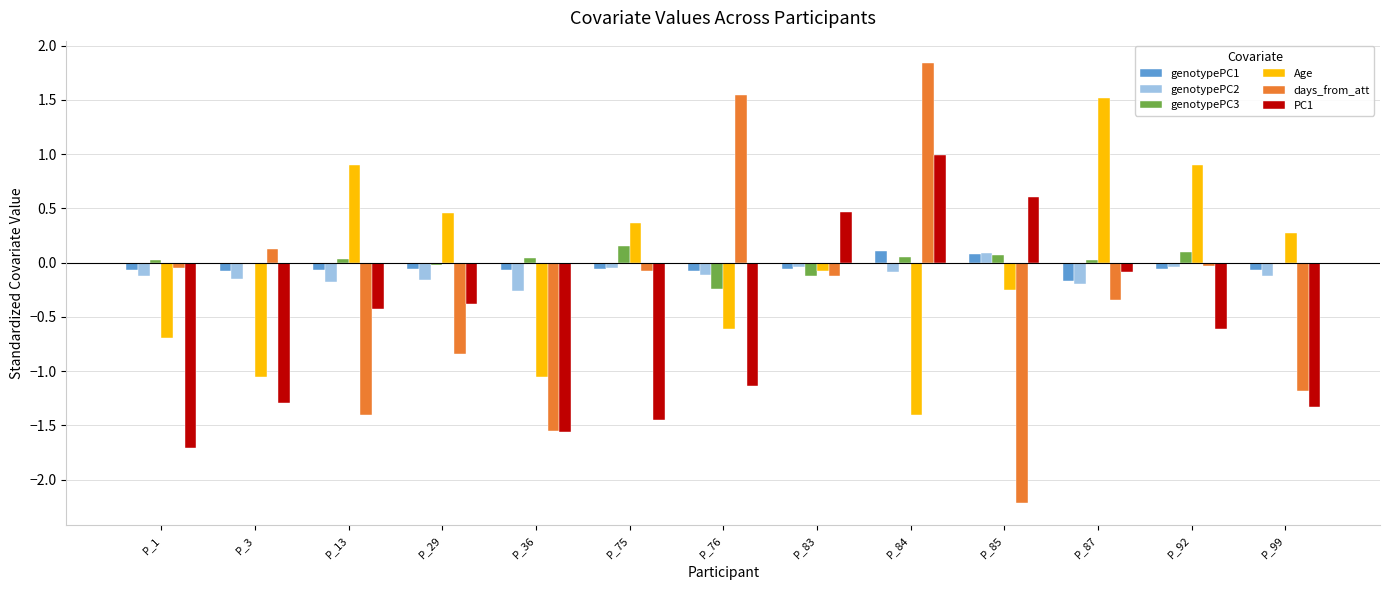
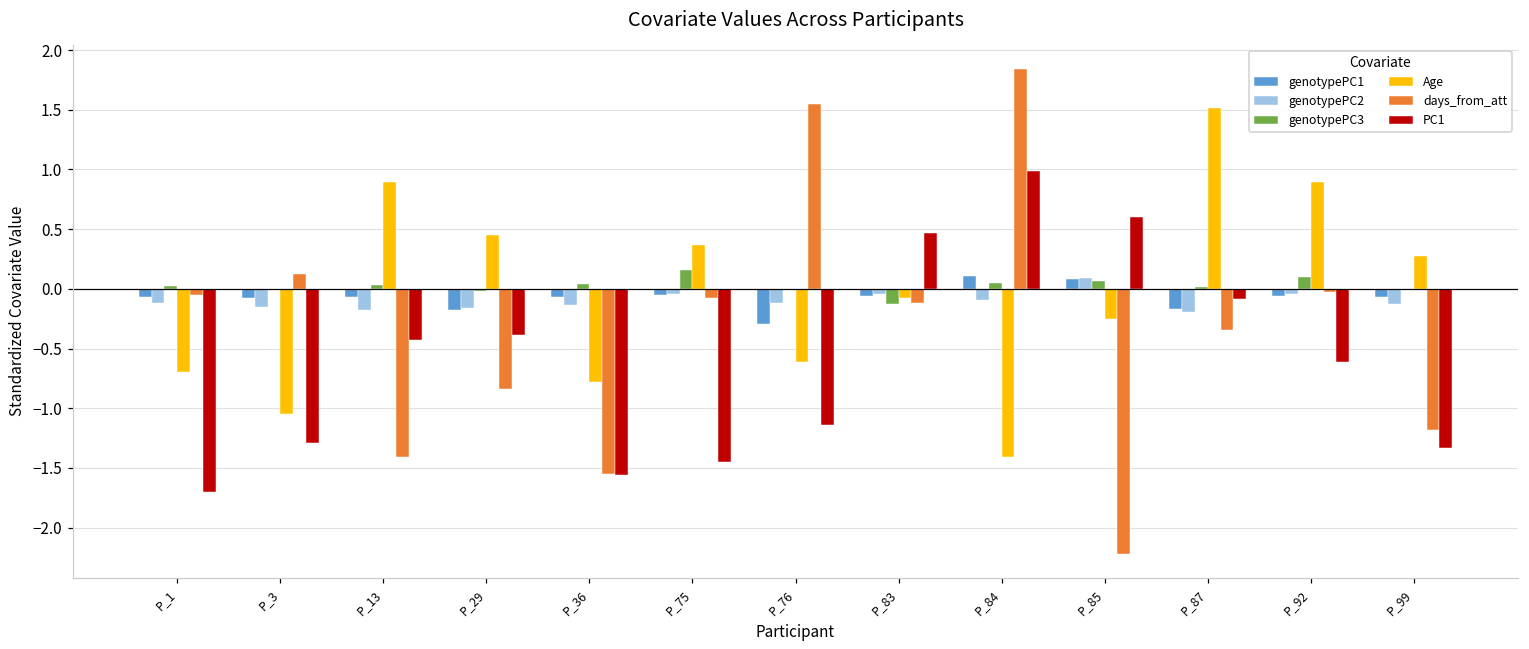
  {
    "genotypePC1": {
      "P_1": -0.07,
      "P_3": -0.07,
      "P_13": -0.06,
-     "P_29": -0.06,
+     "P_29": -0.18,
      "P_36": -0.07,
      "P_75": -0.06,
-     "P_76": -0.07,
+     "P_76": -0.30,
      "P_83": -0.06,
      "P_84": 0.11,
      "P_85": 0.08,
      "P_87": -0.17,
      "P_92": -0.06,
      "P_99": -0.06
    },
    "genotypePC2": {
      "P_1": -0.12,
      "P_3": -0.15,
      "P_13": -0.18,
      "P_29": -0.16,
-     "P_36": -0.26,
+     "P_36": -0.13,
      "P_75": -0.05,
      "P_76": -0.12,
      "P_83": -0.04,
      "P_84": -0.09,
      "P_85": 0.09,
      "P_87": -0.19,
      "P_92": -0.04,
      "P_99": -0.12
    },
    "genotypePC3": {
      "P_1": 0.02,
      "P_13": 0.03,
      "P_36": 0.04,
      "P_75": 0.15,
-     "P_76": -0.24,
+     "P_76": 0.00,
      "P_83": -0.12,
      "P_84": 0.05,
      "P_85": 0.07,
      "P_92": 0.10
    },
    "Age": {
      "P_1": -0.70,
      "P_3": -1.05,
      "P_13": 0.90,
      "P_29": 0.45,
-     "P_36": -1.05,
+     "P_36": -0.78,
      "P_75": 0.37,
      "P_76": -0.61,
      "P_83": -0.08,
      "P_84": -1.41,
      "P_85": -0.25,
      "P_87": 1.52,
      "P_92": 0.90,
      "P_99": 0.28
    },
    "days_from_att": {
      "P_1": -0.05,
      "P_3": 0.12,
      "P_13": -1.41,
      "P_29": -0.84,
      "P_36": -1.55,
      "P_75": -0.08,
      "P_76": 1.55,
      "P_83": -0.12,
      "P_84": 1.84,
      "P_85": -2.22,
      "P_87": -0.35,
      "P_92": -0.03,
      "P_99": -1.19
    },
    "PC1": {
      "P_1": -1.71,
      "P_3": -1.29,
      "P_13": -0.43,
      "P_29": -0.39,
      "P_36": -1.56,
      "P_75": -1.45,
      "P_76": -1.14,
      "P_83": 0.46,
      "P_84": 0.99,
      "P_85": 0.60,
      "P_87": -0.09,
      "P_92": -0.61,
      "P_99": -1.33
    }
  }
